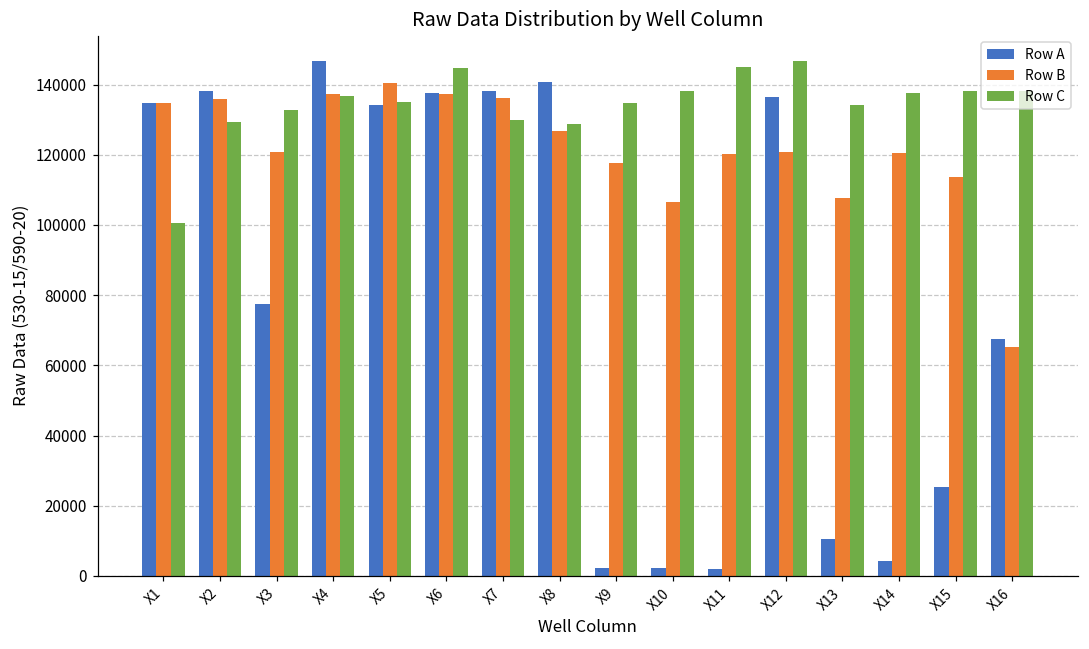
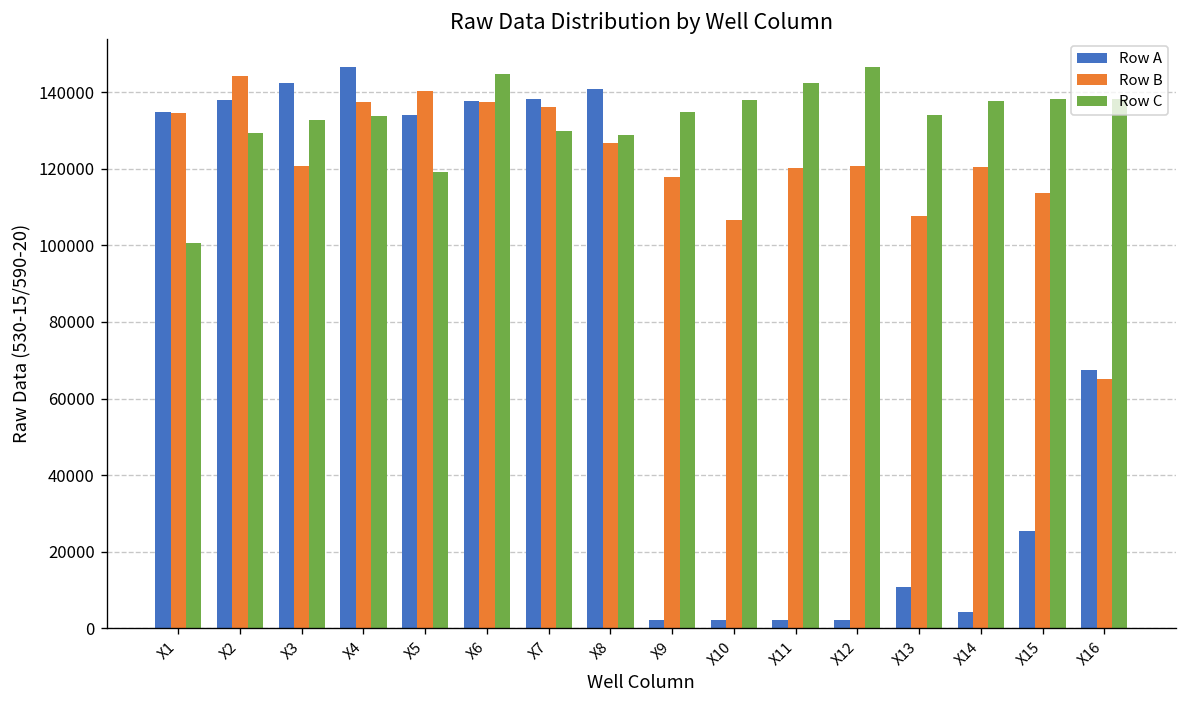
  {
    "Row A": {
      "X1": 135000,
      "X2": 138000,
-     "X3": 78000,
+     "X3": 143000,
      "X4": 147000,
      "X5": 134000,
      "X6": 138000,
      "X7": 138000,
      "X8": 141000,
      "X9": 2000,
      "X10": 2000,
      "X11": 2000,
-     "X12": 136000,
+     "X12": 2000,
      "X13": 11000,
      "X14": 4000,
      "X15": 25000,
      "X16": 68000
    },
    "Row B": {
      "X1": 135000,
-     "X2": 136000,
+     "X2": 144000,
      "X3": 121000,
      "X4": 137000,
      "X5": 140000,
      "X6": 137000,
      "X7": 136000,
      "X8": 127000,
      "X9": 118000,
      "X10": 107000,
      "X11": 120000,
      "X12": 121000,
      "X13": 108000,
      "X14": 120000,
      "X15": 114000,
      "X16": 65000
    },
    "Row C": {
      "X1": 100000,
      "X2": 129000,
      "X3": 133000,
-     "X4": 137000,
-     "X5": 135000,
+     "X4": 134000,
+     "X5": 119000,
      "X6": 145000,
      "X7": 130000,
      "X8": 129000,
      "X9": 135000,
      "X10": 138000,
-     "X11": 145000,
+     "X11": 143000,
      "X12": 147000,
      "X13": 134000,
      "X14": 138000,
      "X15": 138000
    }
  }
